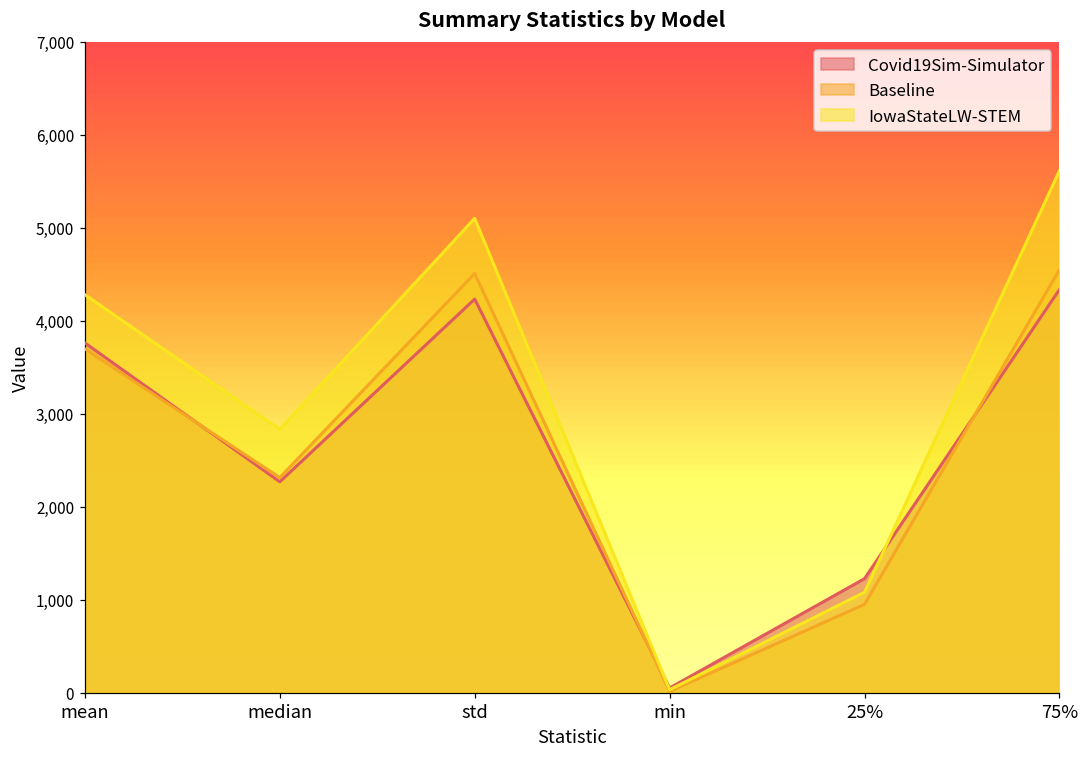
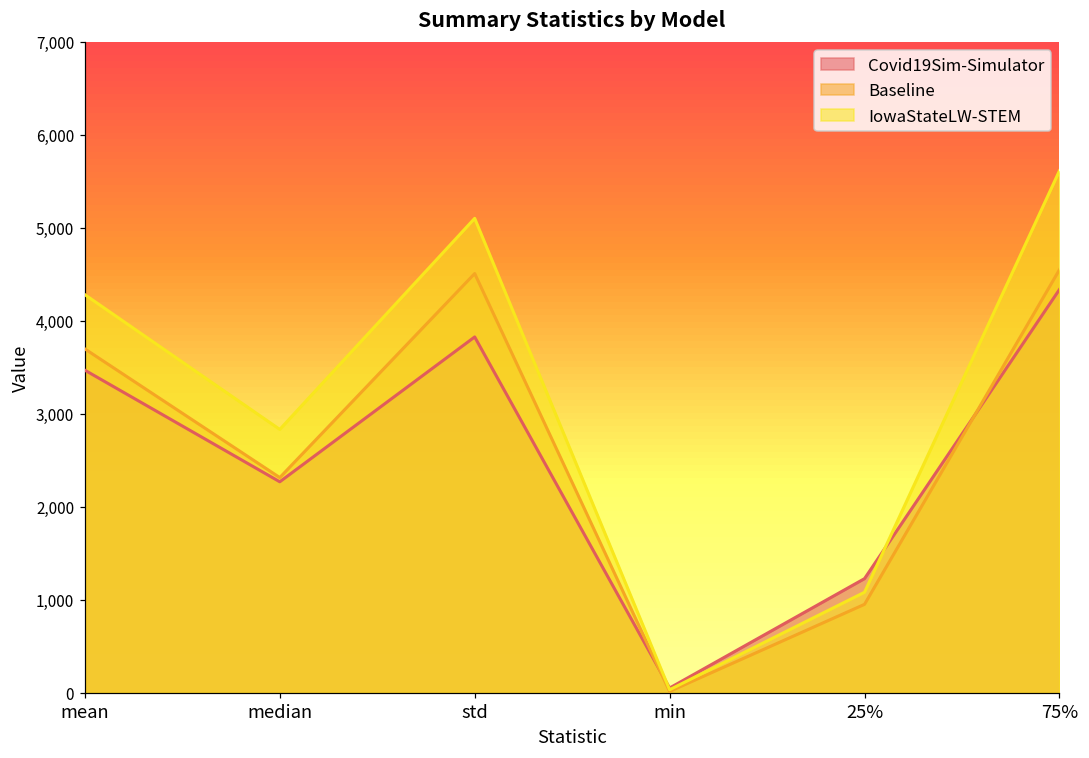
  {
    "Covid19Sim-Simulator": {
-     "mean": "3,800",
+     "mean": "3,500",
      "median": "2,300",
-     "std": "4,200",
+     "std": "3,800",
      "25%": "1,200",
      "75%": "4,300"
    }
  }
